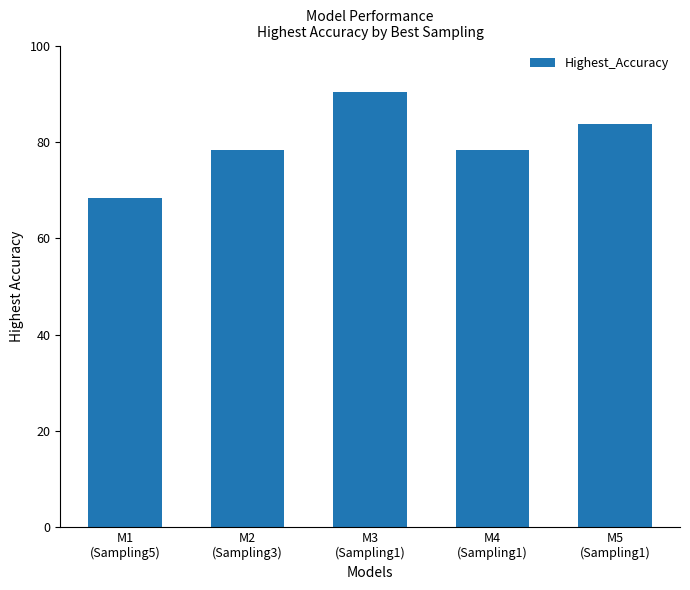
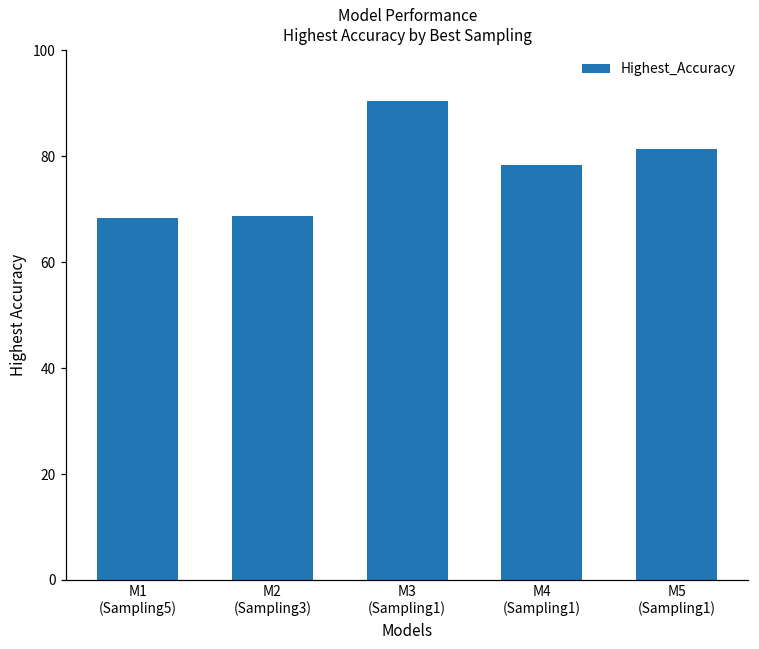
  {
    "M1 (Sampling5)": 68,
-   "M2 (Sampling3)": 78,
+   "M2 (Sampling3)": 69,
    "M3 (Sampling1)": 90,
    "M4 (Sampling1)": 78,
-   "M5 (Sampling1)": 84
+   "M5 (Sampling1)": 81
  }
